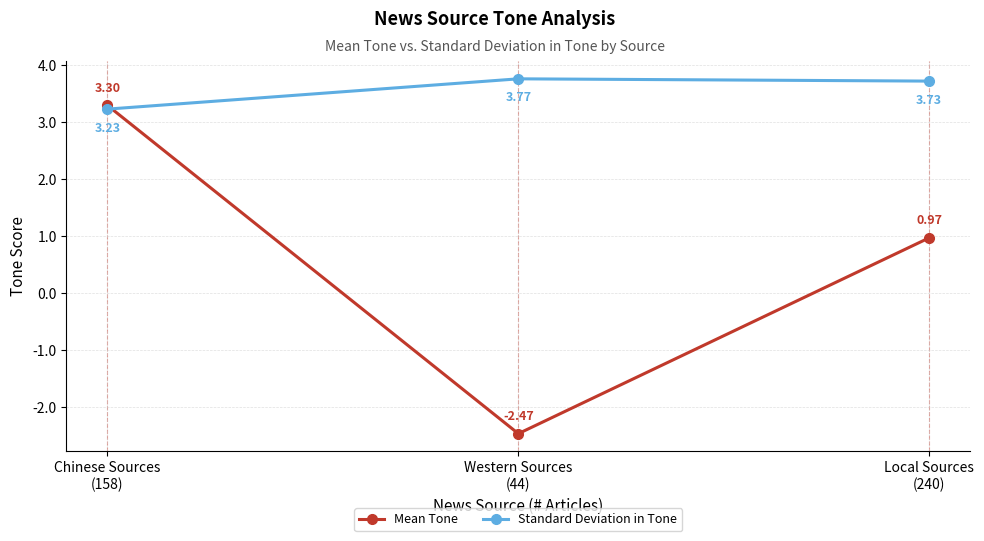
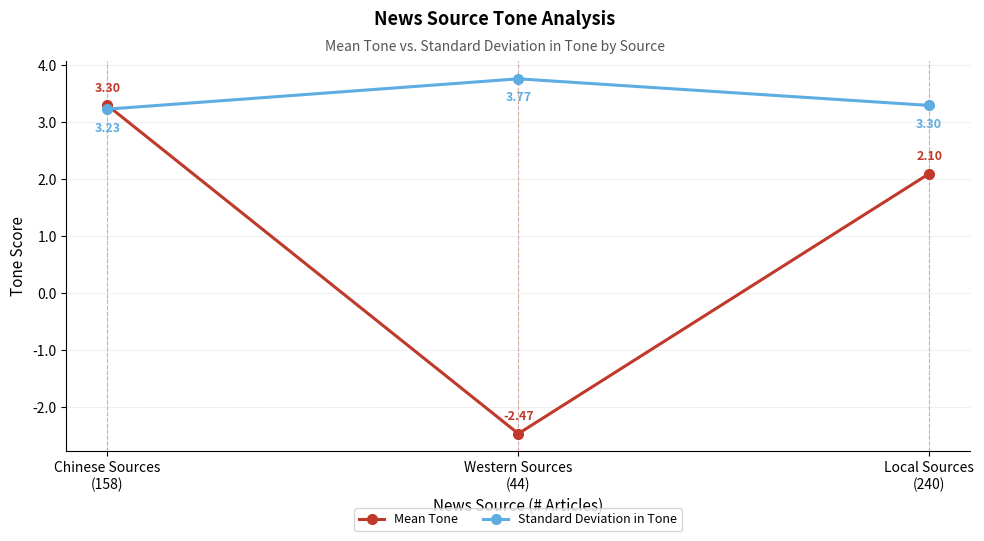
  {
    "Mean Tone": {
      "Chinese Sources (158)": 3.30,
      "Western Sources (44)": -2.47,
-     "Local Sources (240)": 0.97
+     "Local Sources (240)": 2.10
    },
    "Standard Deviation in Tone": {
      "Chinese Sources (158)": 3.23,
      "Western Sources (44)": 3.77,
-     "Local Sources (240)": 3.73
+     "Local Sources (240)": 3.30
    }
  }
